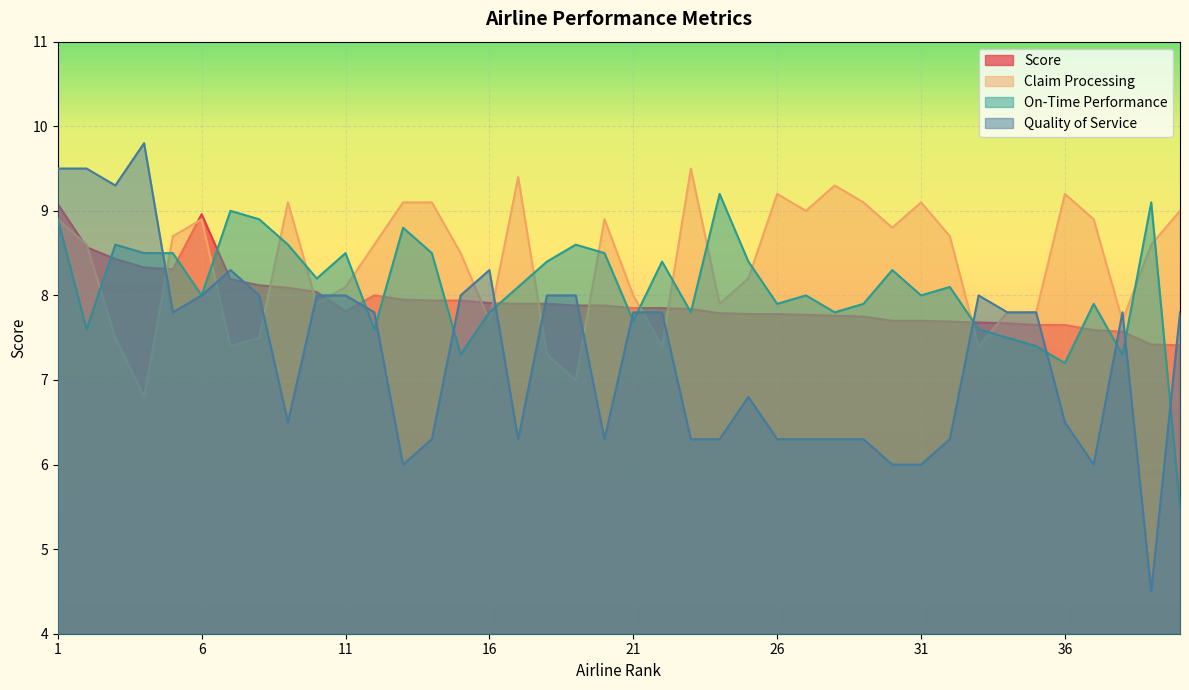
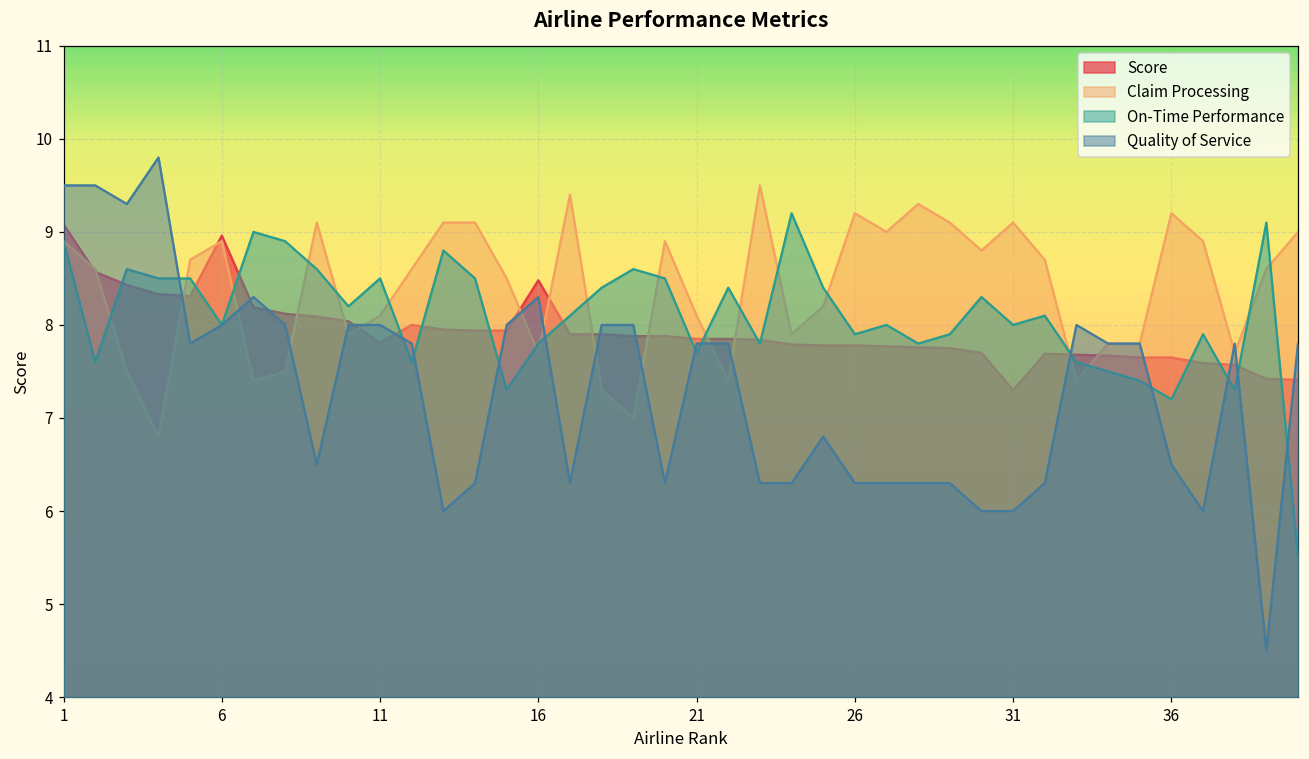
  {
    "Score": {
      "1": 9.1,
      "6": 9.0,
      "11": 7.8,
-     "16": 7.9,
+     "16": 8.5,
      "21": 7.9,
      "26": 7.8,
-     "31": 7.7,
+     "31": 7.3,
      "36": 7.7
    },
    "Claim Processing": {
      "6": 8.9,
      "11": 8.1,
      "16": 7.7,
-     "21": 8.0,
+     "21": 8.1,
      "26": 9.2,
      "31": 9.1,
      "36": 9.2
    }
  }
